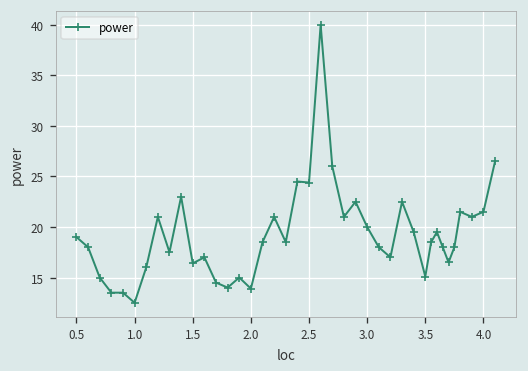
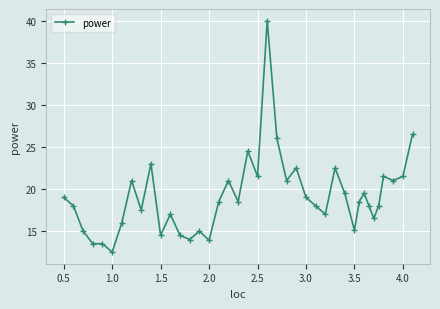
  {
    "0.5": 19,
    "1.0": 13,
-   "1.5": 16,
+   "1.5": 15,
    "2.0": 14,
-   "2.5": 24,
-   "3.0": 20,
+   "2.5": 22,
+   "3.0": 19,
    "3.5": 15,
    "4.0": 22
  }
